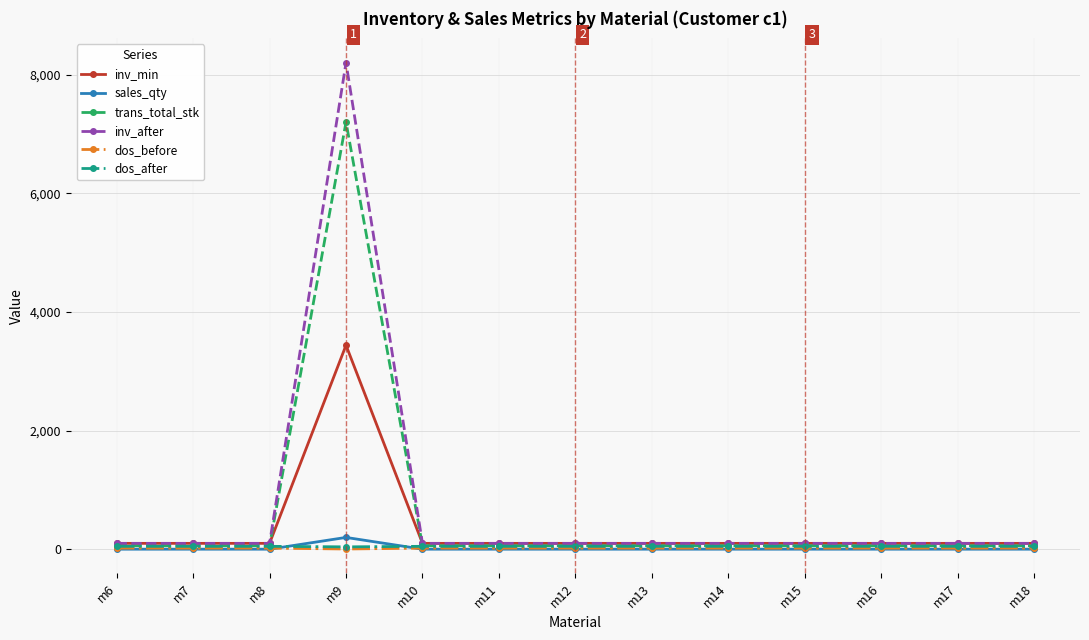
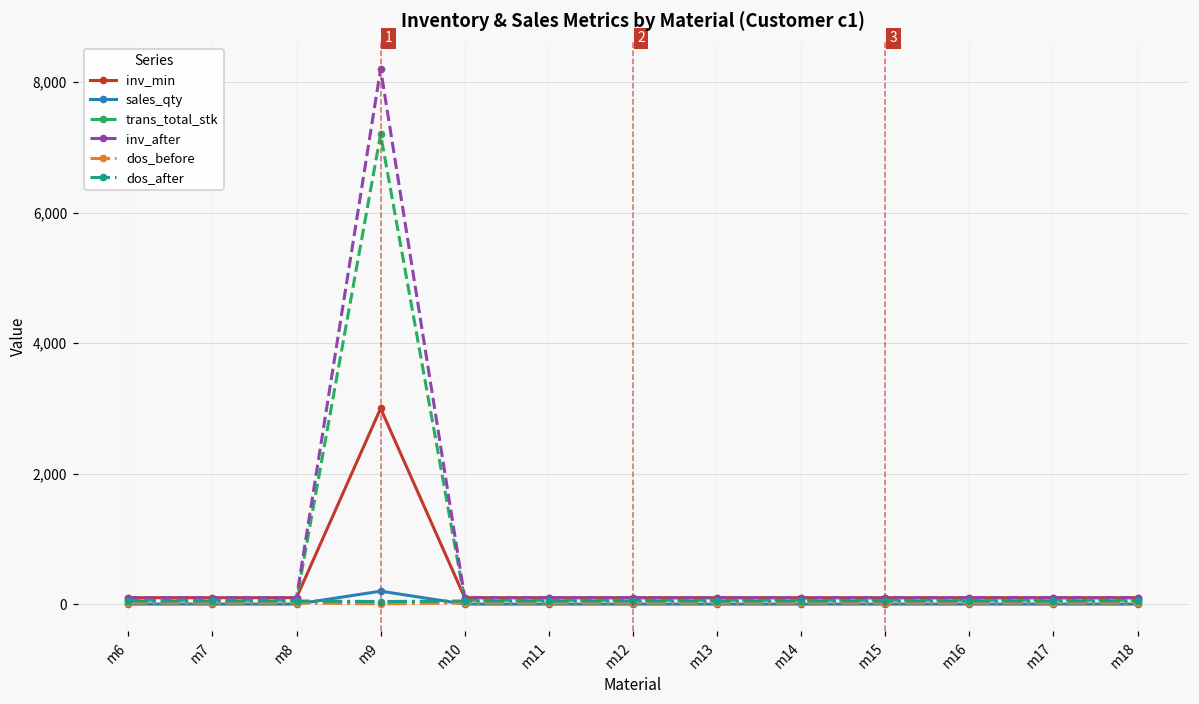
  {
    "inv_min": {
-     "m9": "3,400"
+     "m9": "3,000"
    },
    "sales_qty": {
      "m9": "200"
    }
  }
